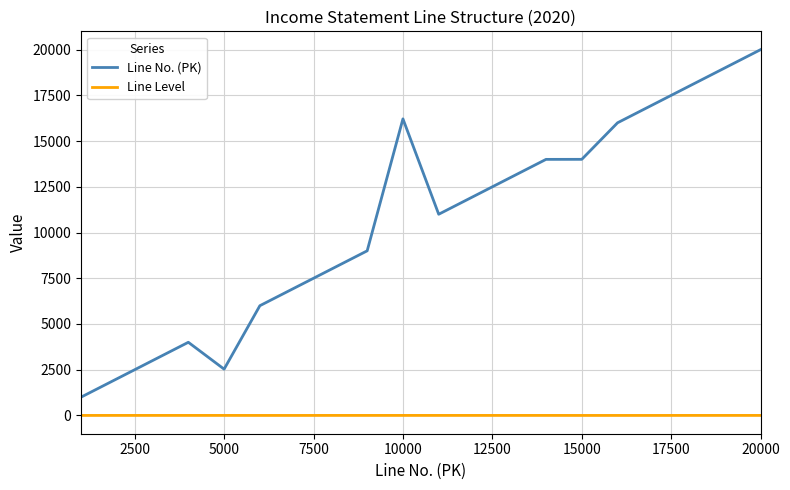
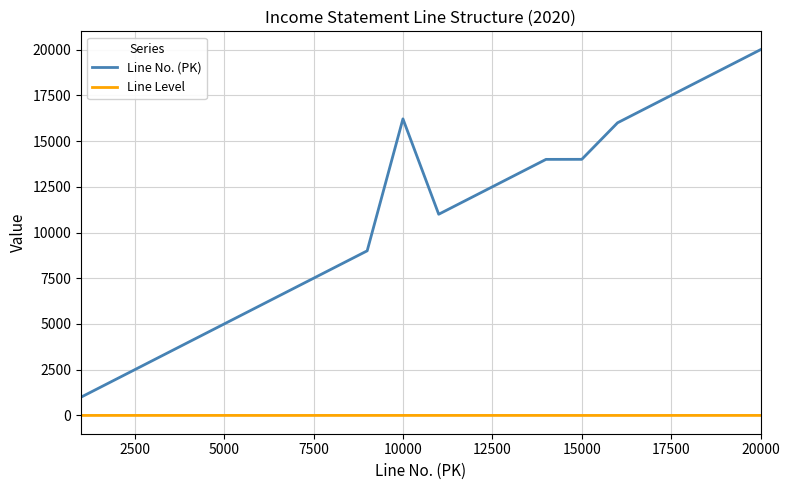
  {
    "Line No. (PK)": {
-     "5000": 2500,
+     "5000": 5000,
      "10000": 16200,
      "15000": 14000,
      "20000": 20000
    },
    "Line Level": {
      "5000": 0,
      "10000": 0,
      "15000": 0,
      "20000": 0
    }
  }
